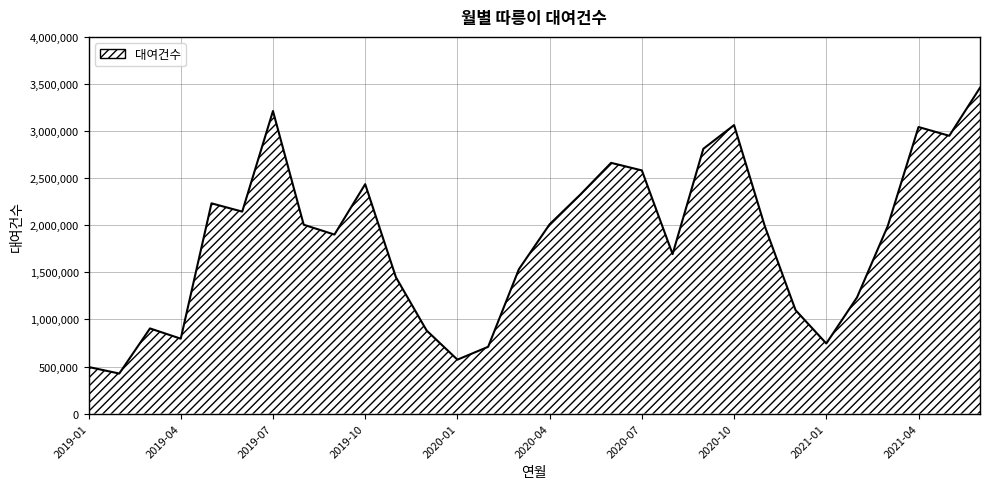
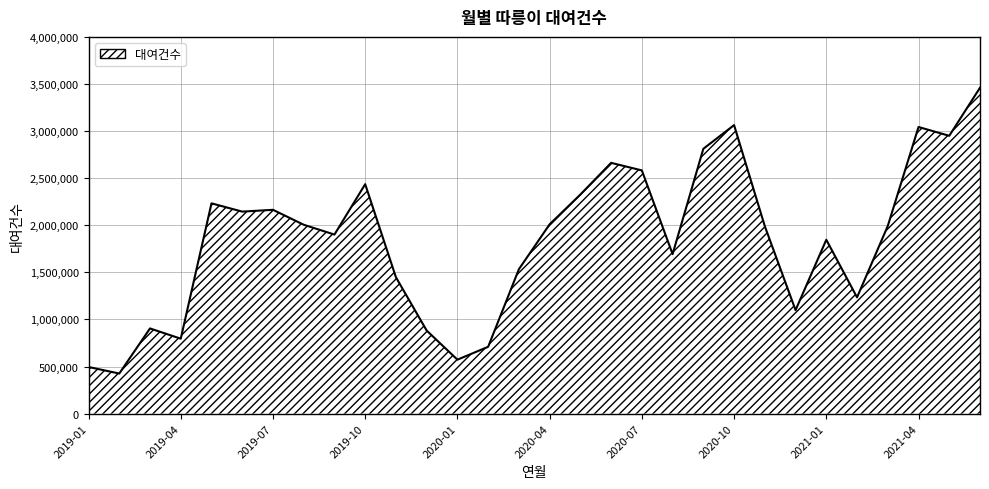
  {
    "2019-01": "500,000",
    "2019-04": "800,000",
-   "2019-07": "3,200,000",
+   "2019-07": "2,200,000",
    "2019-10": "2,400,000",
    "2020-01": "600,000",
    "2020-04": "2,000,000",
    "2020-07": "2,600,000",
    "2020-10": "3,100,000",
-   "2021-01": "700,000",
+   "2021-01": "1,800,000",
    "2021-04": "3,000,000"
  }
